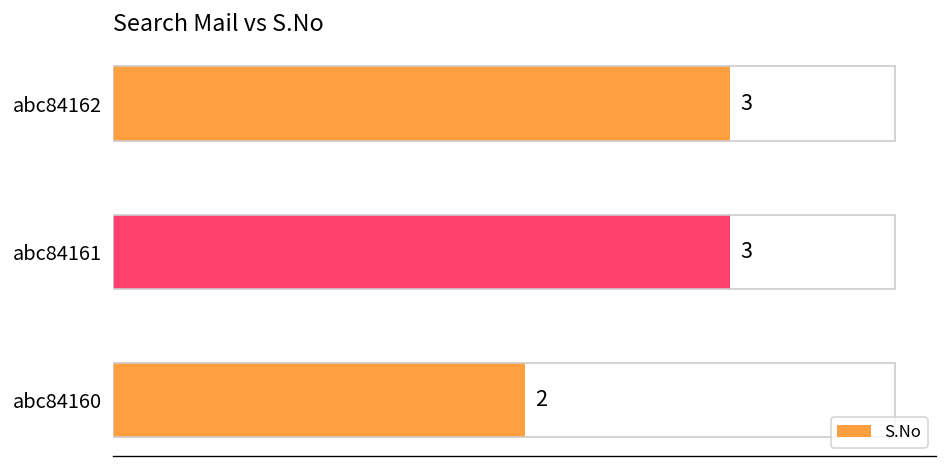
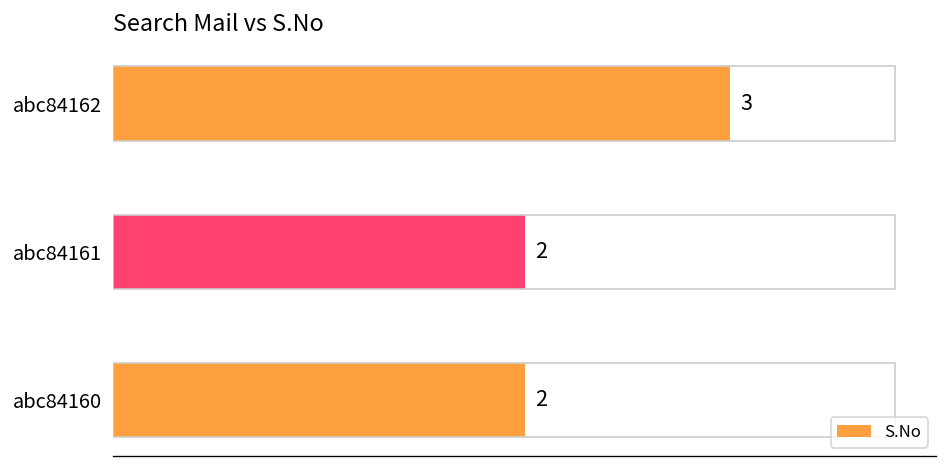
  {
    "abc84162": 3,
-   "abc84161": 3,
+   "abc84161": 2,
    "abc84160": 2
  }
